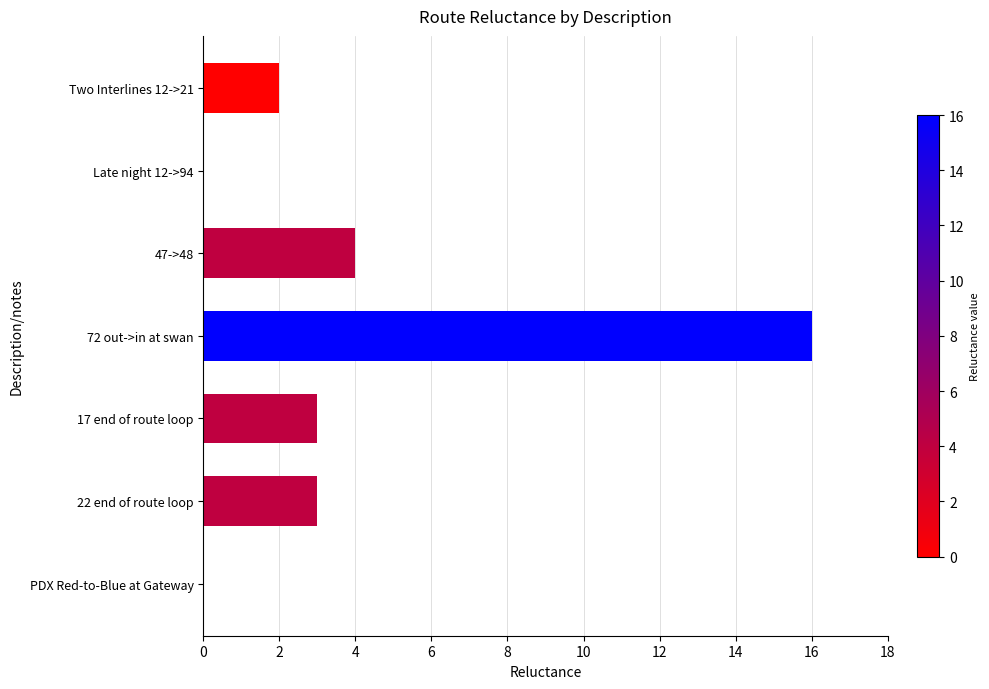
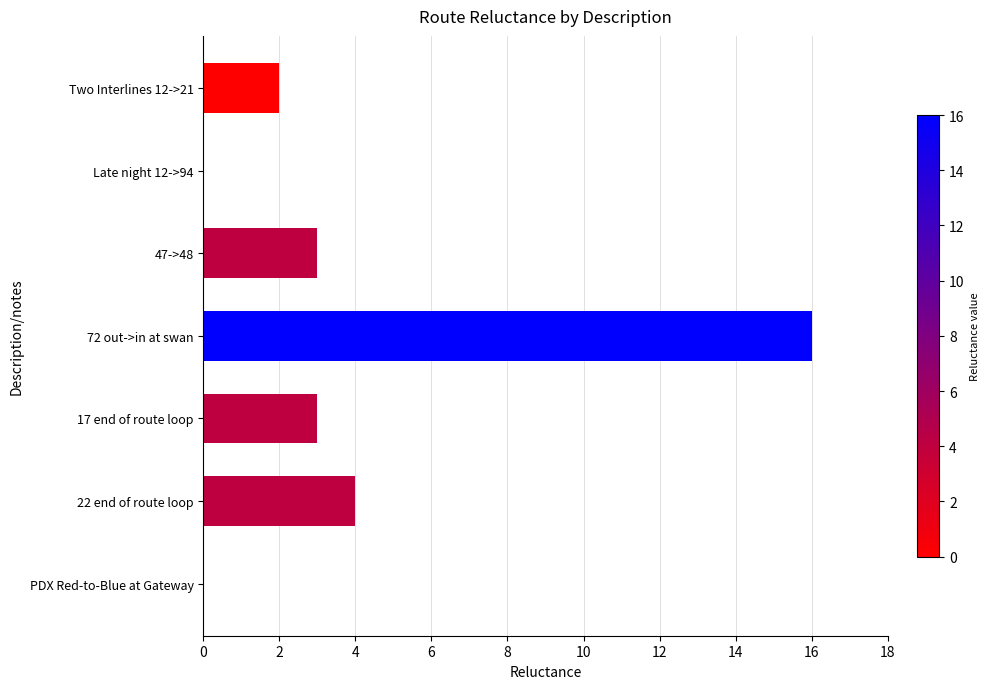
  {
    "Two Interlines 12->21": 2,
    "Late night 12->94": 0,
-   "47->48": 4,
+   "47->48": 3,
    "72 out->in at swan": 16,
    "17 end of route loop": 3,
-   "22 end of route loop": 3,
+   "22 end of route loop": 4,
    "PDX Red-to-Blue at Gateway": 0
  }
